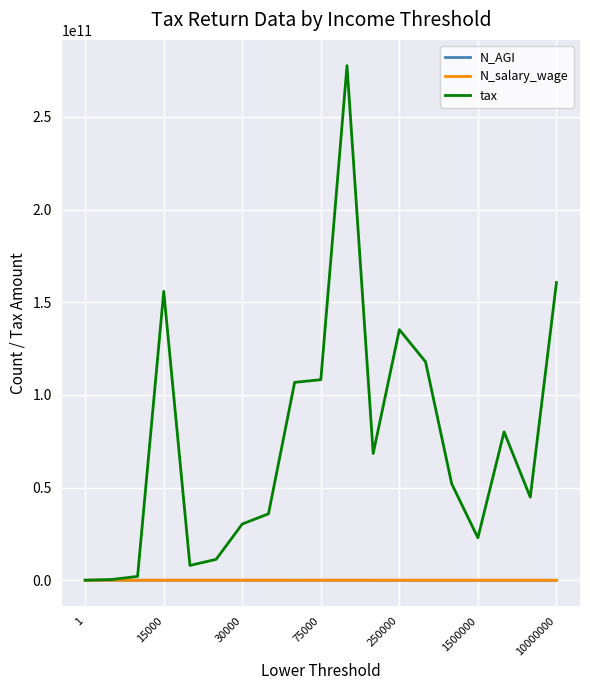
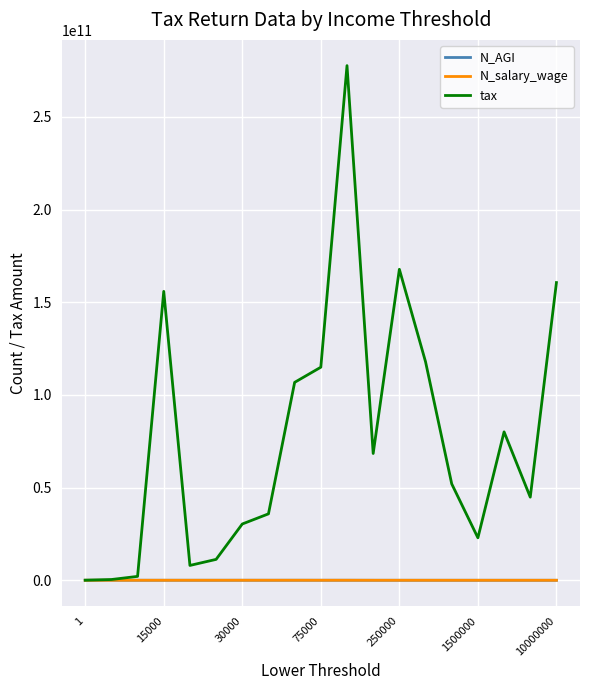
  {
    "N_salary_wage": {
      "15000": 0,
      "30000": 0,
      "75000": 0,
      "250000": 0,
      "1500000": 0,
      "10000000": 0
    },
    "tax": {
      "15000": 156000000000,
      "30000": 30000000000,
-     "75000": 108000000000,
-     "250000": 135000000000,
+     "75000": 115000000000,
+     "250000": 168000000000,
      "1500000": 23000000000,
      "10000000": 161000000000
    }
  }
